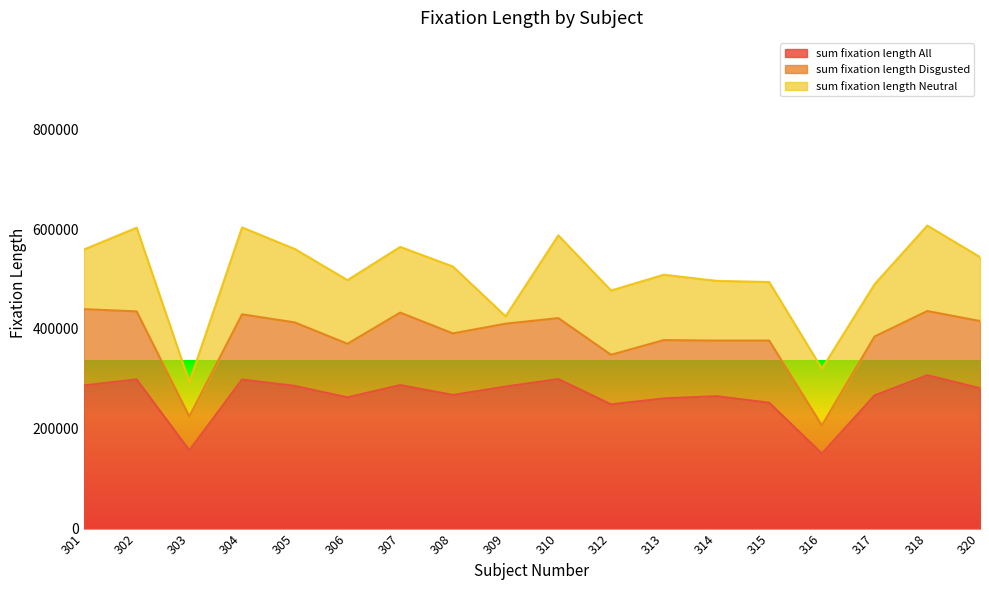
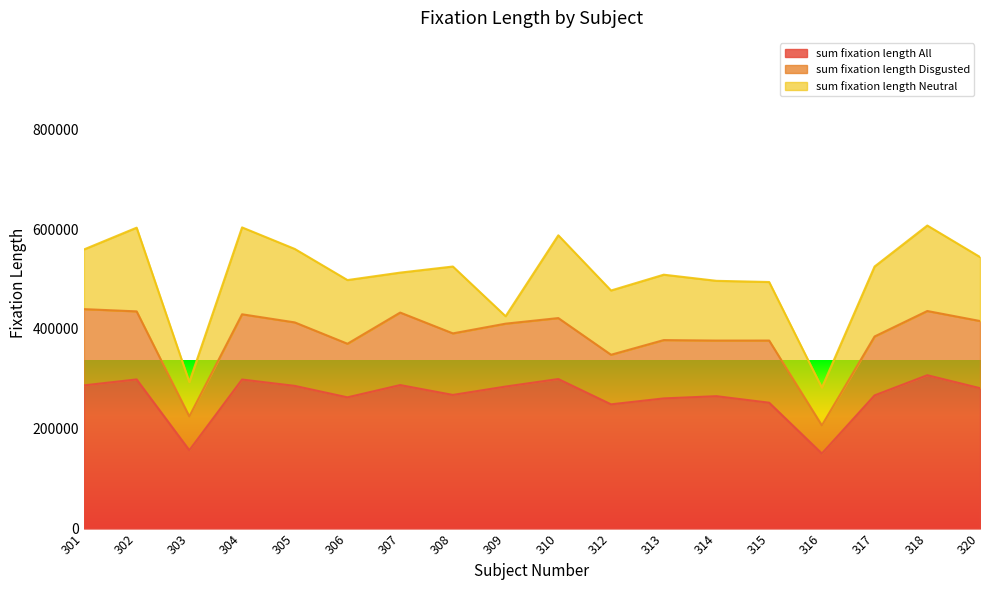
  {
    "sum fixation length Neutral": {
      "301": 120000,
      "302": 170000,
      "303": 70000,
      "304": 170000,
      "305": 150000,
      "306": 130000,
-     "307": 130000,
+     "307": 80000,
      "308": 130000,
      "309": 10000,
      "310": 170000,
      "312": 130000,
      "313": 130000,
      "314": 120000,
      "315": 120000,
-     "316": 110000,
-     "317": 100000,
+     "316": 80000,
+     "317": 140000,
      "318": 170000,
      "320": 130000
    }
  }
